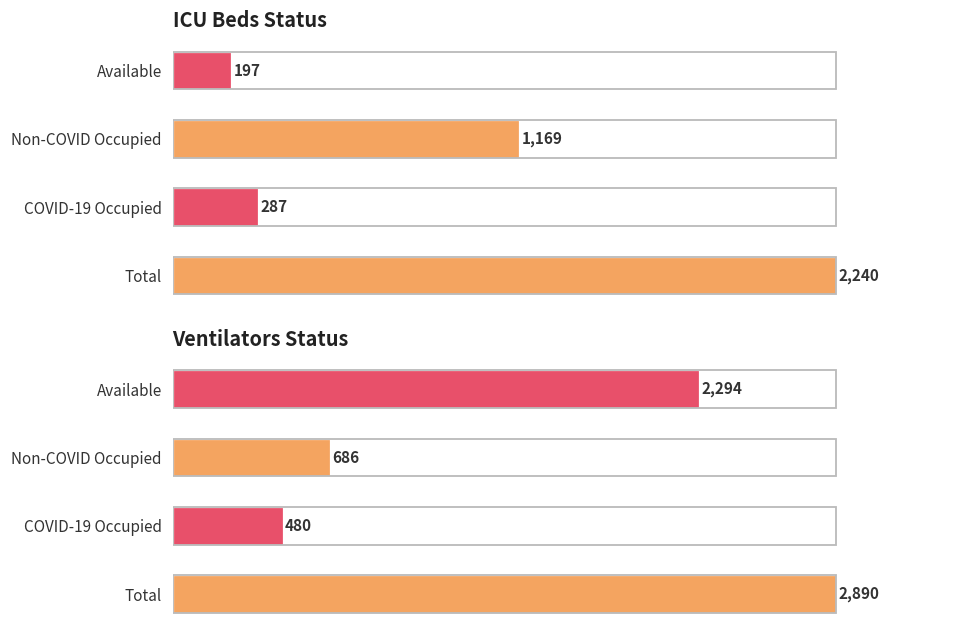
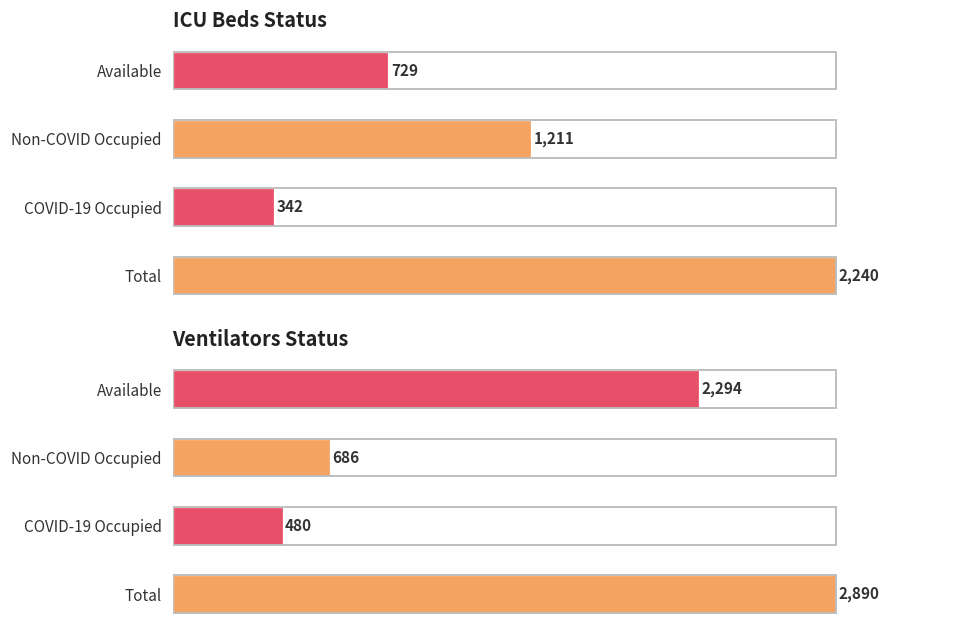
  {
    "ICU Beds Status": {
-     "Available": "197",
-     "Non-COVID Occupied": "1,169",
-     "COVID-19 Occupied": "287",
+     "Available": "729",
+     "Non-COVID Occupied": "1,211",
+     "COVID-19 Occupied": "342",
      "Total": "2,240"
    },
    "Ventilators Status": {
      "Available": "2,294",
      "Non-COVID Occupied": "686",
      "COVID-19 Occupied": "480",
      "Total": "2,890"
    }
  }
